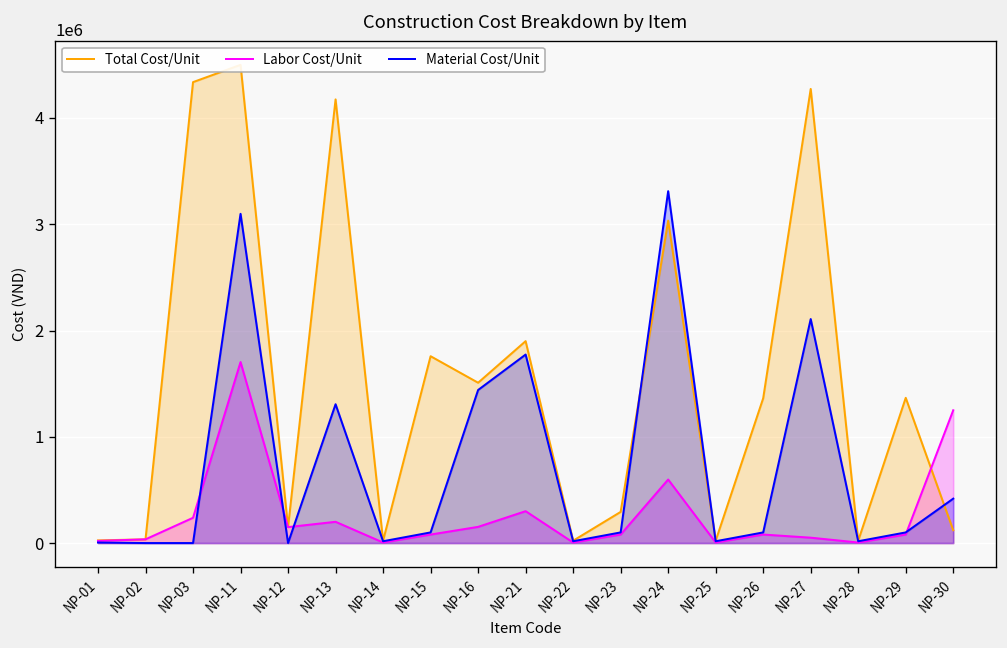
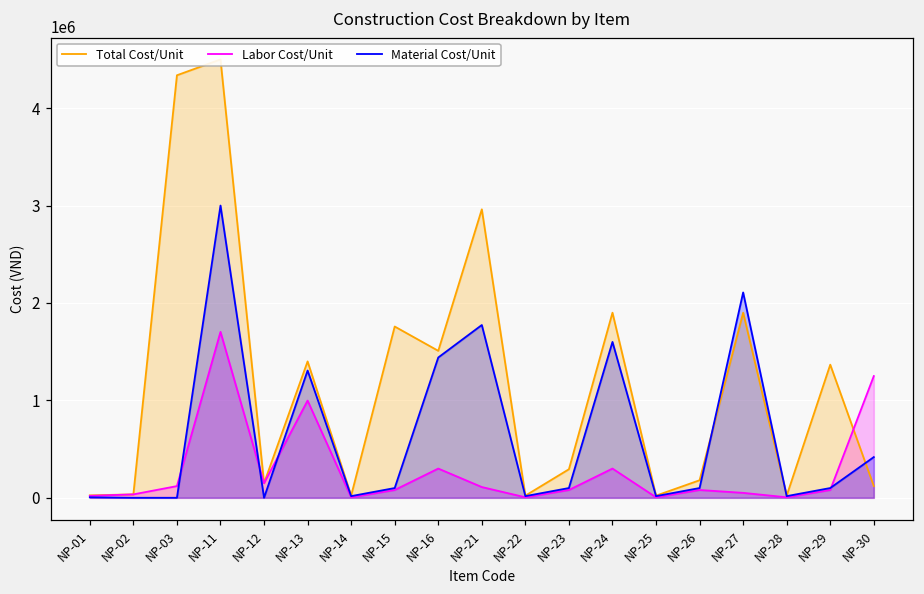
  {
    "Total Cost/Unit": {
      "NP-03": 4300000,
-     "NP-13": 4200000,
+     "NP-13": 1400000,
      "NP-15": 1800000,
      "NP-16": 1500000,
-     "NP-21": 1900000,
+     "NP-21": 3000000,
      "NP-23": 300000,
-     "NP-24": 3000000,
-     "NP-26": 1400000,
-     "NP-27": 4300000,
+     "NP-24": 1900000,
+     "NP-26": 200000,
+     "NP-27": 1900000,
      "NP-29": 1400000,
      "NP-30": 100000
    },
    "Labor Cost/Unit": {
-     "NP-03": 200000,
+     "NP-03": 100000,
      "NP-11": 1700000,
-     "NP-13": 200000,
-     "NP-16": 200000,
-     "NP-21": 300000,
-     "NP-24": 600000,
+     "NP-13": 1000000,
+     "NP-16": 300000,
+     "NP-21": 100000,
+     "NP-24": 300000,
      "NP-27": 100000,
      "NP-30": 1200000
    },
    "Material Cost/Unit": {
      "NP-02": 0,
      "NP-03": 0,
-     "NP-11": 3100000,
+     "NP-11": 3000000,
      "NP-12": 0,
      "NP-13": 1300000,
      "NP-16": 1400000,
      "NP-21": 1800000,
-     "NP-24": 3300000,
+     "NP-24": 1600000,
      "NP-27": 2100000,
      "NP-30": 400000
    }
  }
